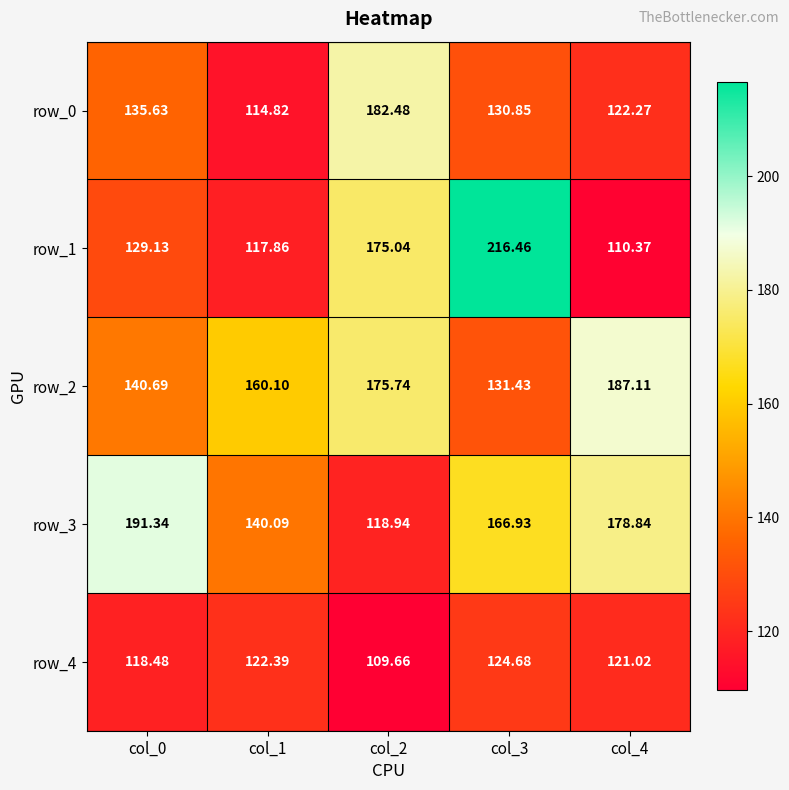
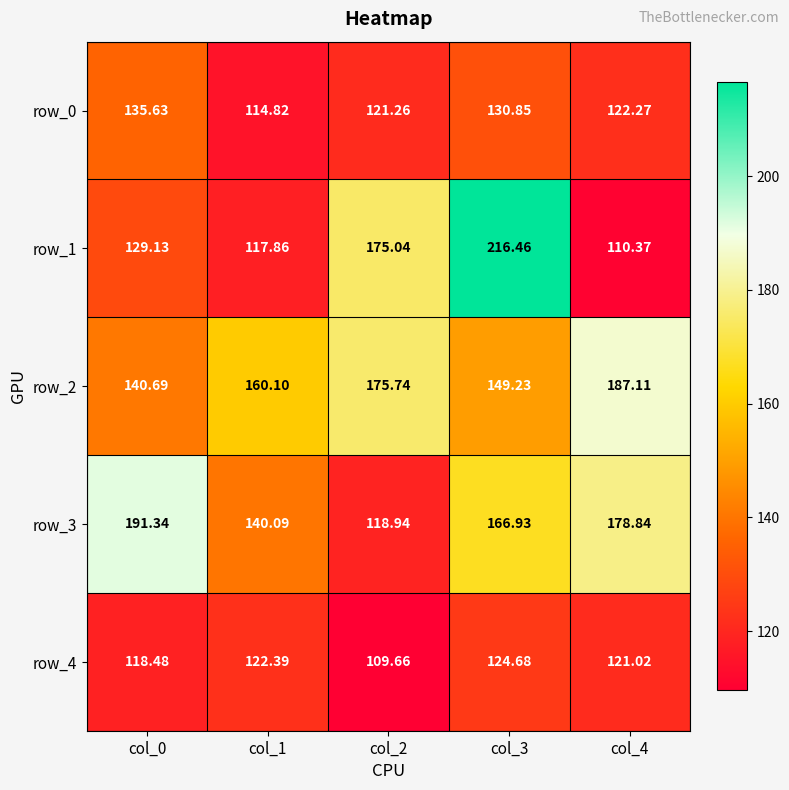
  {
    "row_0": {
      "col_0": 135.63,
      "col_1": 114.82,
-     "col_2": 182.48,
+     "col_2": 121.26,
      "col_3": 130.85,
      "col_4": 122.27
    },
    "row_1": {
      "col_0": 129.13,
      "col_1": 117.86,
      "col_2": 175.04,
      "col_3": 216.46,
      "col_4": 110.37
    },
    "row_2": {
      "col_0": 140.69,
      "col_1": 160.10,
      "col_2": 175.74,
-     "col_3": 131.43,
+     "col_3": 149.23,
      "col_4": 187.11
    },
    "row_3": {
      "col_0": 191.34,
      "col_1": 140.09,
      "col_2": 118.94,
      "col_3": 166.93,
      "col_4": 178.84
    },
    "row_4": {
      "col_0": 118.48,
      "col_1": 122.39,
      "col_2": 109.66,
      "col_3": 124.68,
      "col_4": 121.02
    }
  }
